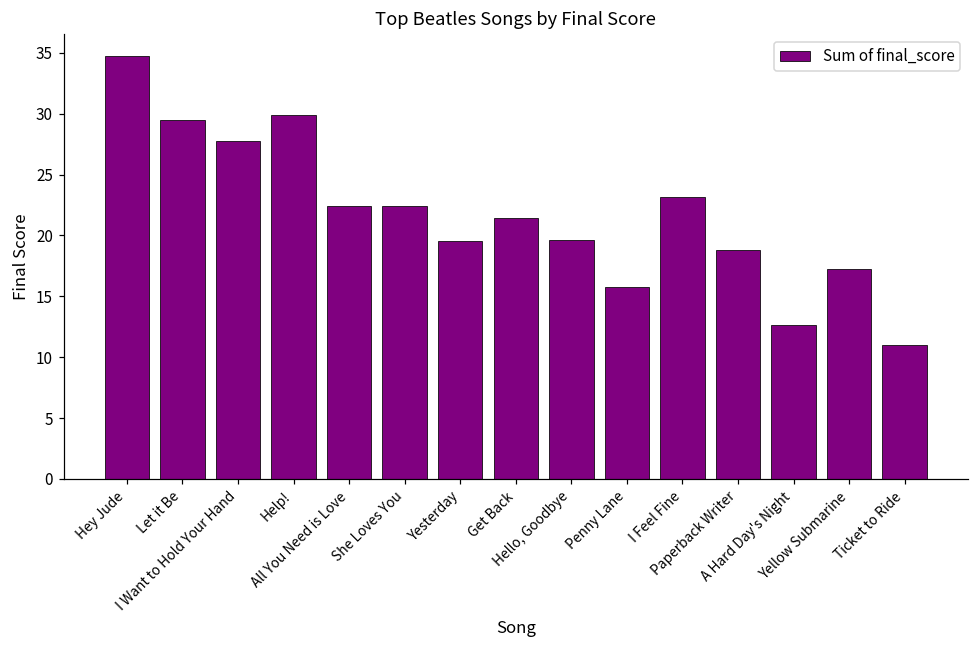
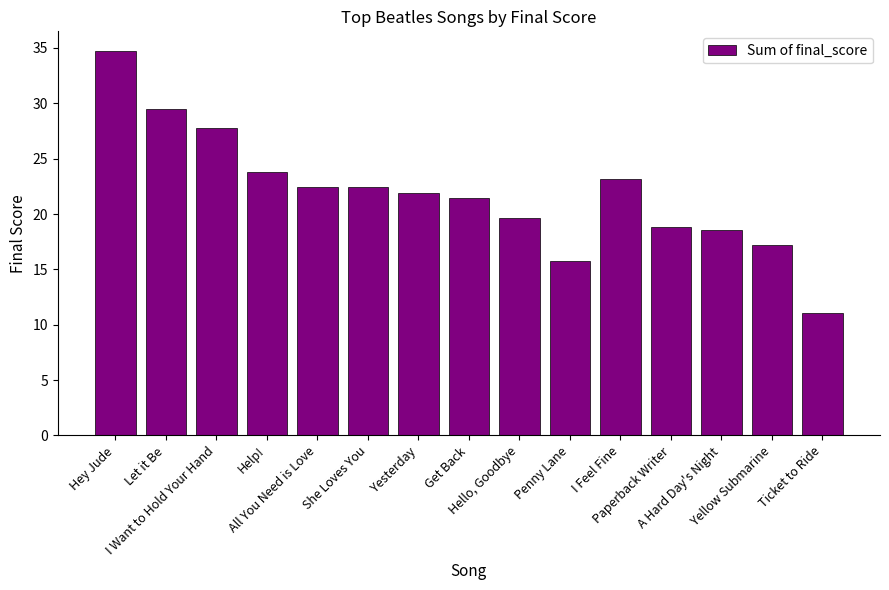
  {
    "Hey Jude": 34.8,
    "Let it Be": 29.4,
    "I Want to Hold Your Hand": 27.8,
-   "Help!": 29.9,
+   "Help!": 23.8,
    "All You Need is Love": 22.4,
    "She Loves You": 22.4,
-   "Yesterday": 19.6,
+   "Yesterday": 21.9,
    "Get Back": 21.4,
    "Hello, Goodbye": 19.6,
    "Penny Lane": 15.8,
    "I Feel Fine": 23.2,
    "Paperback Writer": 18.8,
-   "A Hard Day's Night": 12.6,
+   "A Hard Day's Night": 18.6,
    "Yellow Submarine": 17.2,
    "Ticket to Ride": 11.0
  }
